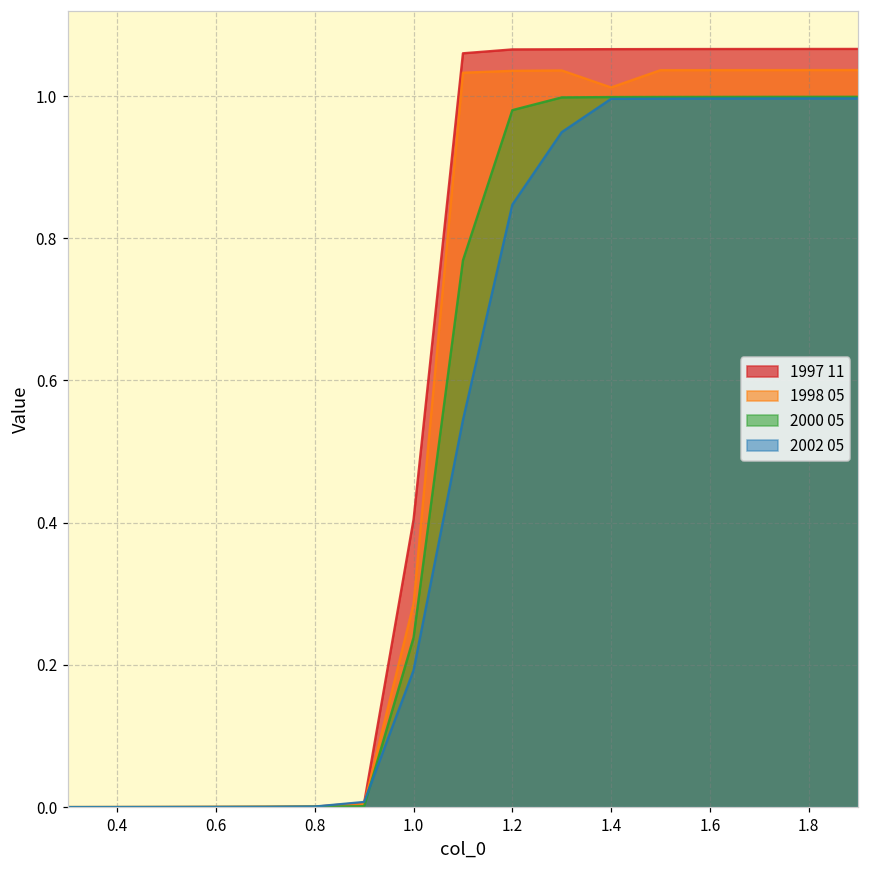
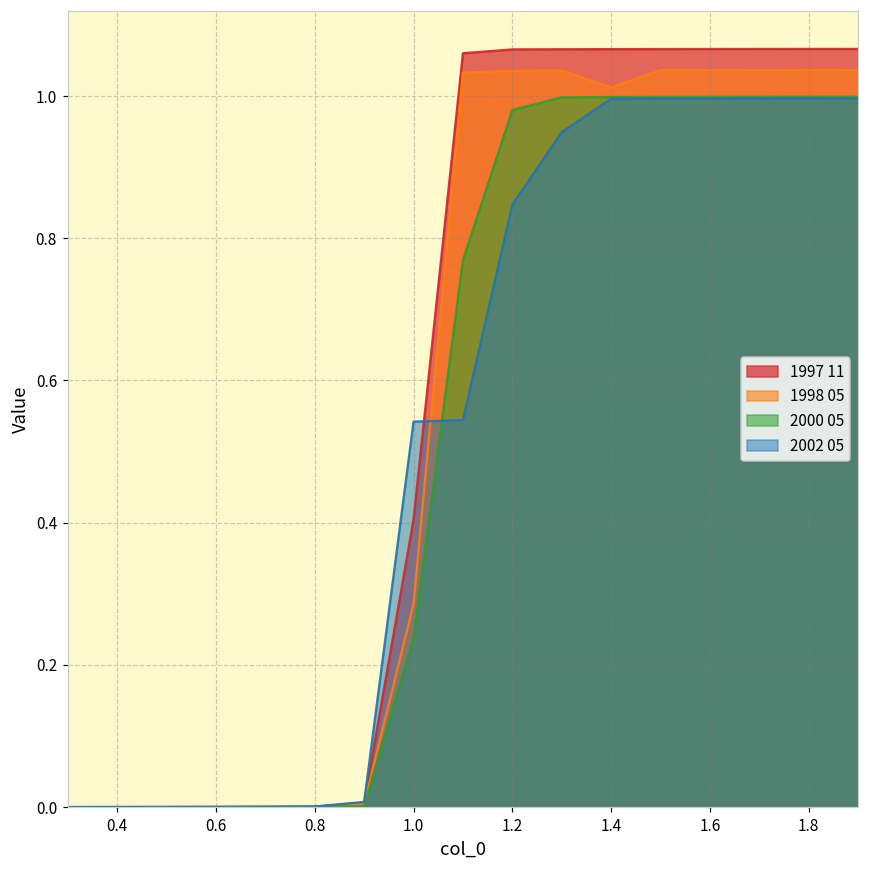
  {
    "1997 11": {
      "1.0": 0.40,
      "1.2": 1.07,
      "1.4": 1.07,
      "1.6": 1.07,
      "1.8": 1.07
    },
    "1998 05": {
      "1.0": 0.29,
      "1.2": 1.04,
      "1.4": 1.01,
      "1.6": 1.04,
      "1.8": 1.04
    },
    "2000 05": {
      "1.0": 0.24,
      "1.2": 0.98
    },
    "2002 05": {
-     "1.0": 0.19,
+     "1.0": 0.54,
      "1.2": 0.85
    }
  }
